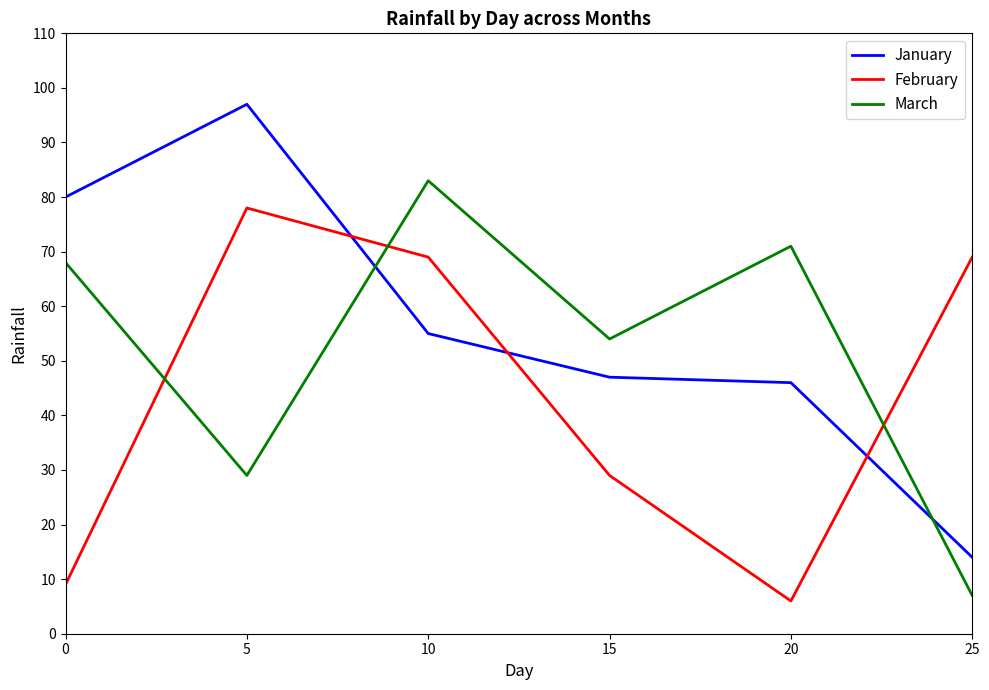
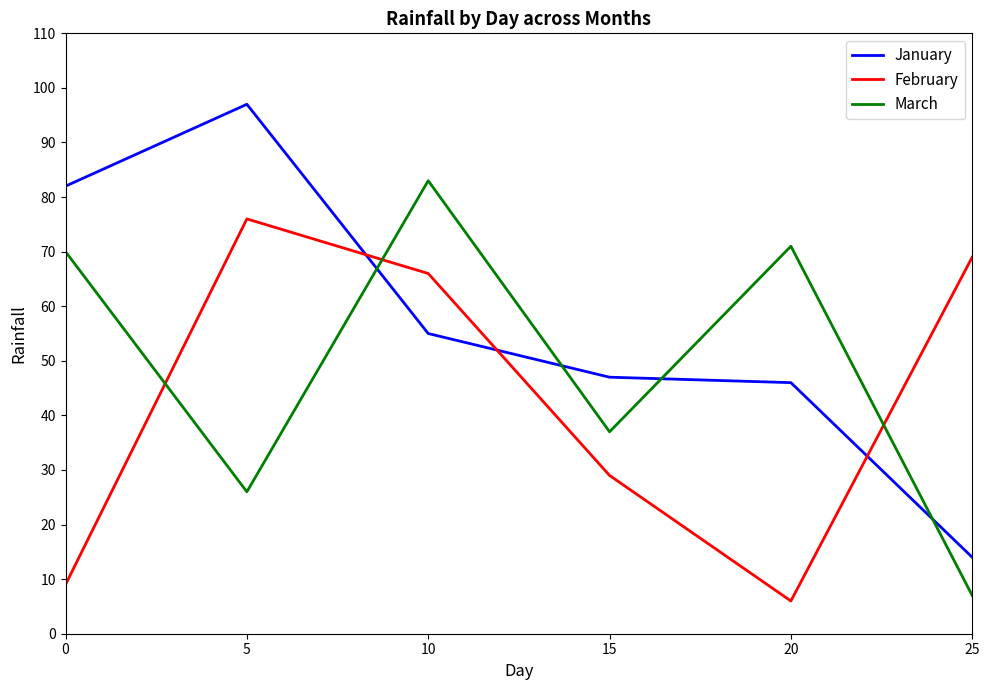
  {
    "January": {
-     "0": 80,
+     "0": 82,
      "5": 97,
      "10": 55,
      "15": 47,
      "20": 46,
      "25": 14
    },
    "February": {
      "0": 9,
-     "5": 78,
-     "10": 69,
+     "5": 76,
+     "10": 66,
      "15": 29,
      "20": 6,
      "25": 69
    },
    "March": {
-     "0": 68,
-     "5": 29,
+     "0": 70,
+     "5": 26,
      "10": 83,
-     "15": 54,
+     "15": 37,
      "20": 71,
      "25": 7
    }
  }
